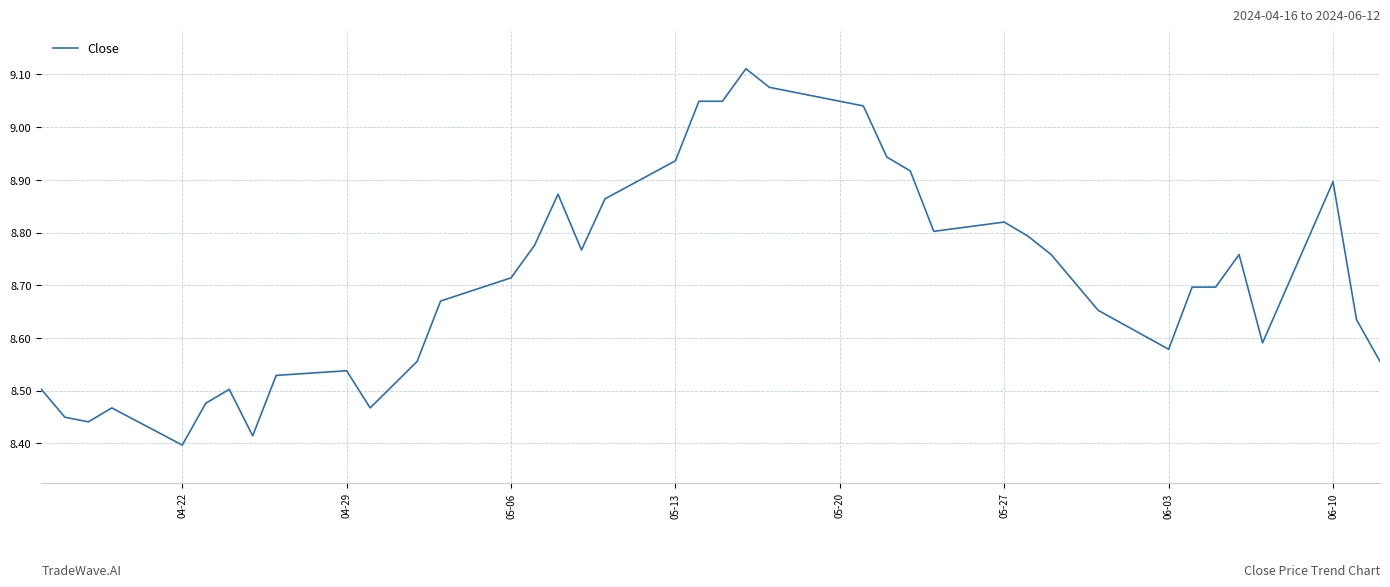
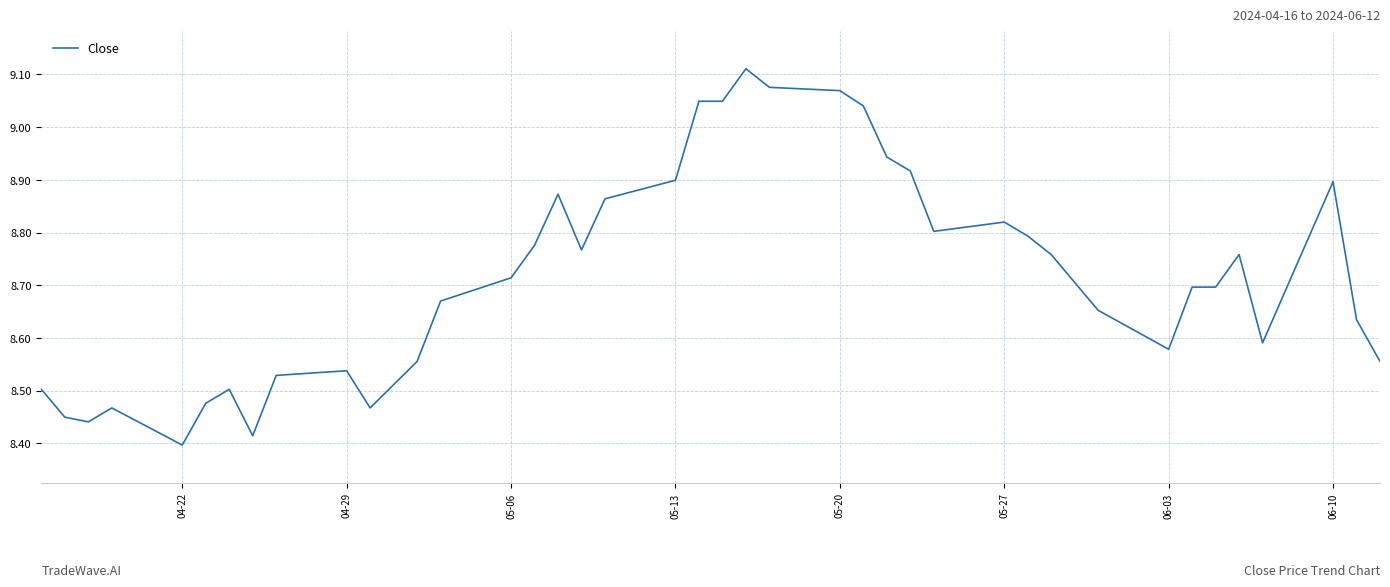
  {
    "04-22": 8.40,
    "04-29": 8.54,
    "05-06": 8.71,
-   "05-13": 8.94,
-   "05-20": 9.05,
+   "05-13": 8.90,
+   "05-20": 9.07,
    "05-27": 8.82,
    "06-03": 8.58,
    "06-10": 8.90
  }
